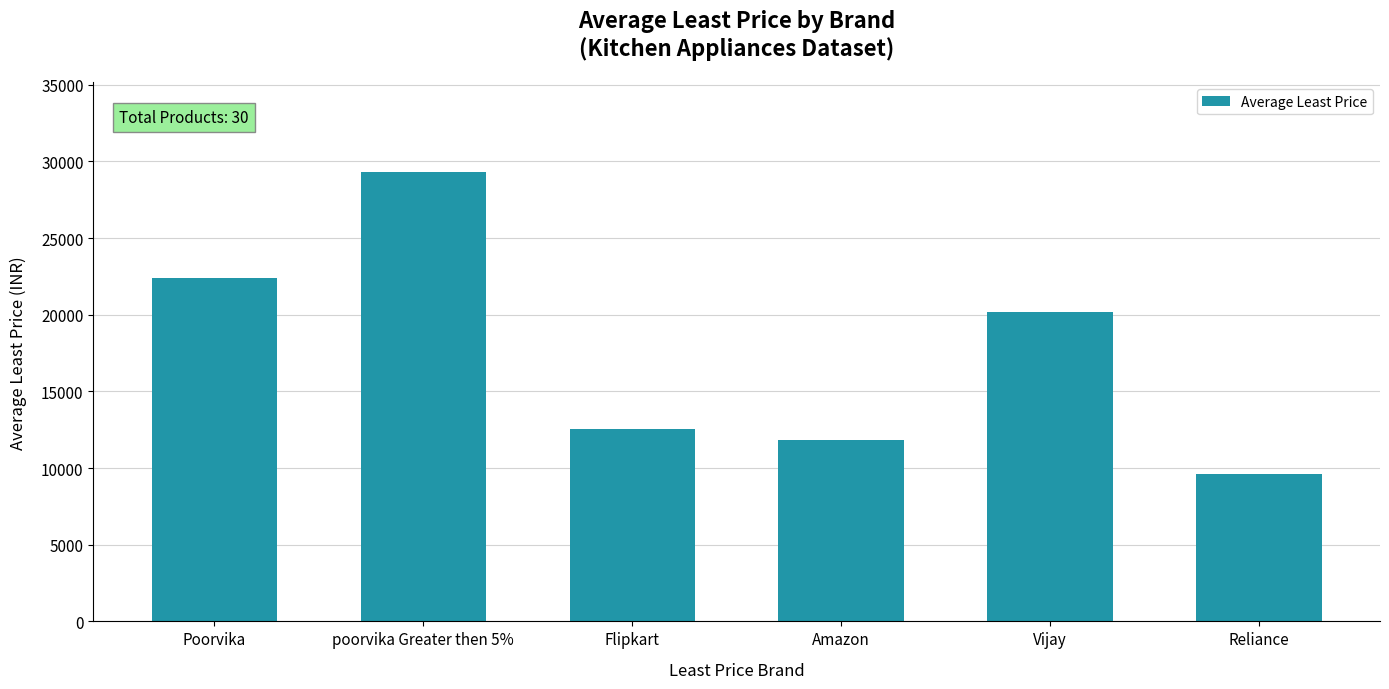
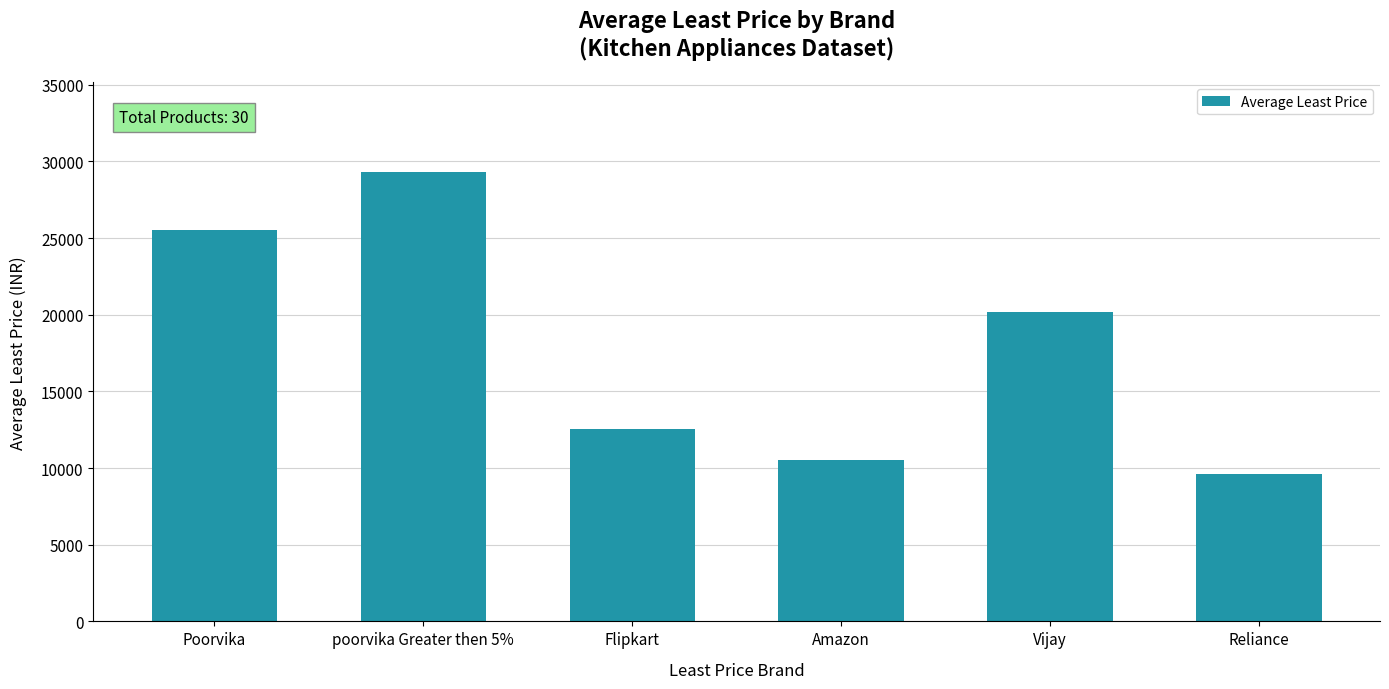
  {
-   "Poorvika": 22400,
+   "Poorvika": 25600,
    "poorvika Greater then 5%": 29300,
    "Flipkart": 12600,
-   "Amazon": 11800,
+   "Amazon": 10600,
    "Vijay": 20200,
    "Reliance": 9600
  }
